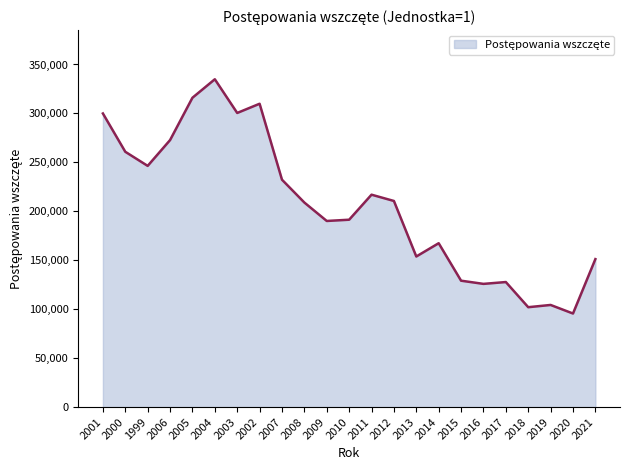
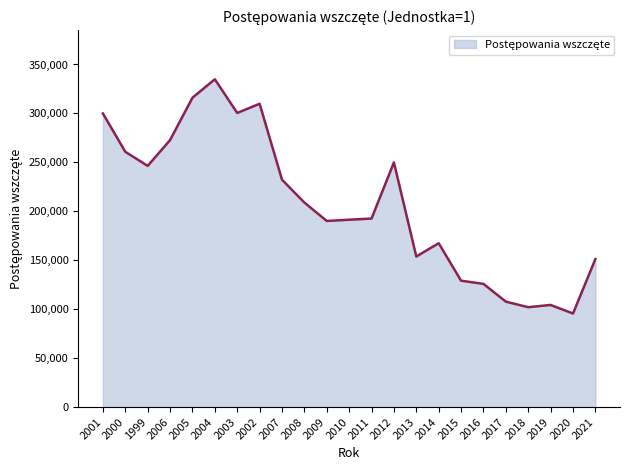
  {
    "2001": "300,000",
    "2000": "260,000",
    "1999": "250,000",
    "2006": "270,000",
    "2005": "320,000",
    "2004": "330,000",
    "2003": "300,000",
    "2002": "310,000",
    "2007": "230,000",
    "2008": "210,000",
    "2009": "190,000",
    "2010": "190,000",
-   "2011": "220,000",
-   "2012": "210,000",
+   "2011": "190,000",
+   "2012": "250,000",
    "2013": "150,000",
    "2014": "170,000",
    "2015": "130,000",
    "2016": "130,000",
-   "2017": "130,000",
+   "2017": "110,000",
    "2018": "100,000",
    "2019": "100,000",
    "2020": "100,000",
    "2021": "150,000"
  }
